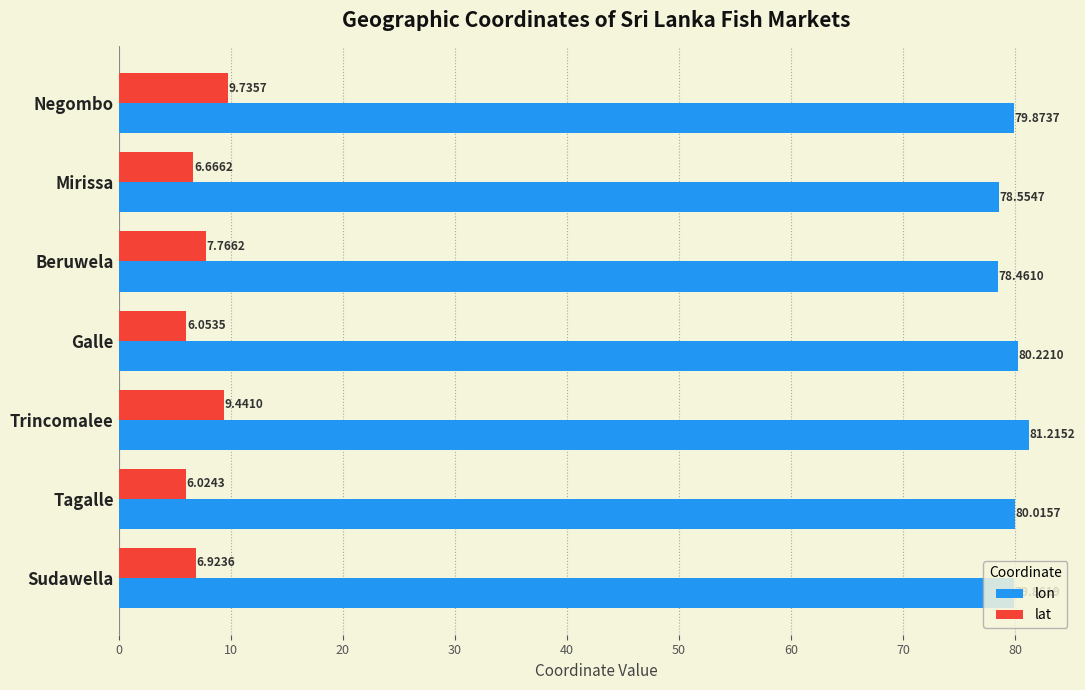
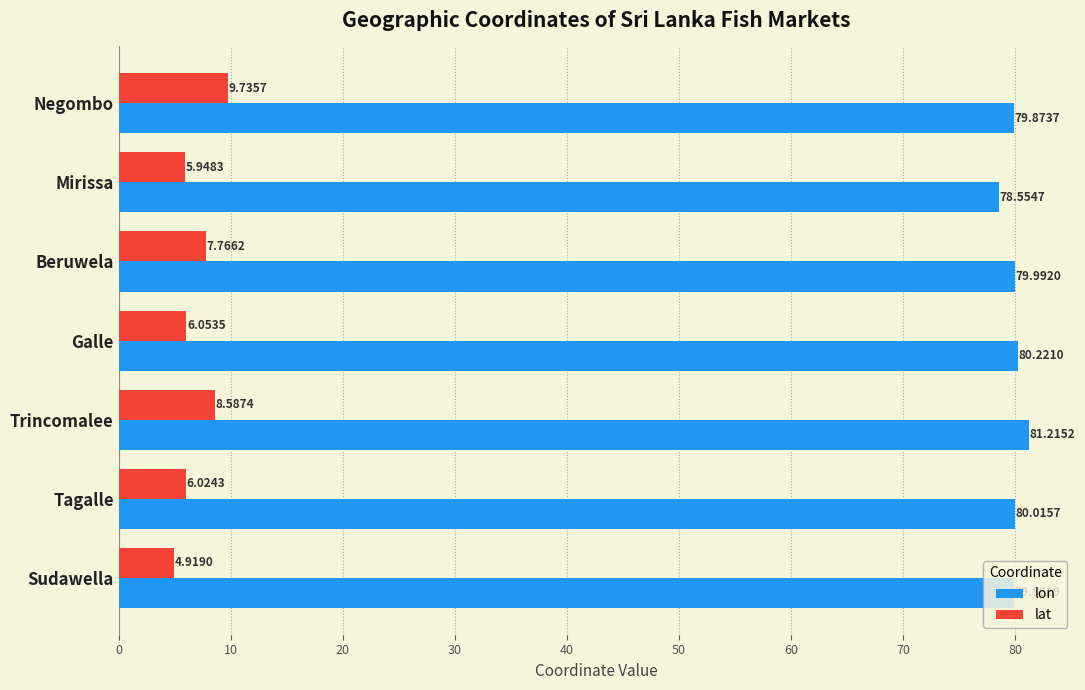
  {
    "lon": {
      "Negombo": 79.8737,
      "Mirissa": 78.5547,
-     "Beruwela": 78.4610,
+     "Beruwela": 79.9920,
      "Galle": 80.2210,
      "Trincomalee": 81.2152,
      "Tagalle": 80.0157
    },
    "lat": {
      "Negombo": 9.7357,
-     "Mirissa": 6.6662,
+     "Mirissa": 5.9483,
      "Beruwela": 7.7662,
      "Galle": 6.0535,
-     "Trincomalee": 9.4410,
+     "Trincomalee": 8.5874,
      "Tagalle": 6.0243,
-     "Sudawella": 6.9236
+     "Sudawella": 4.9190
    }
  }
